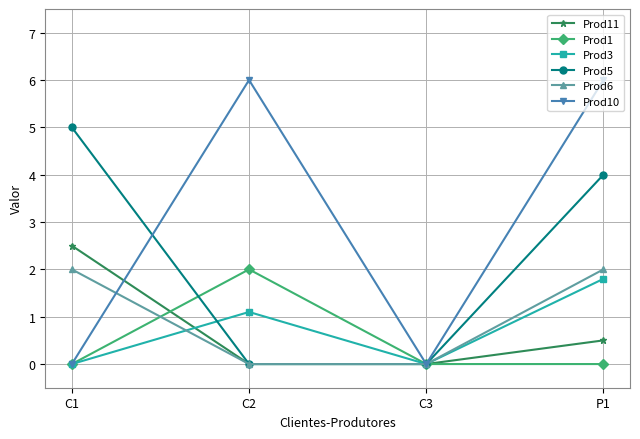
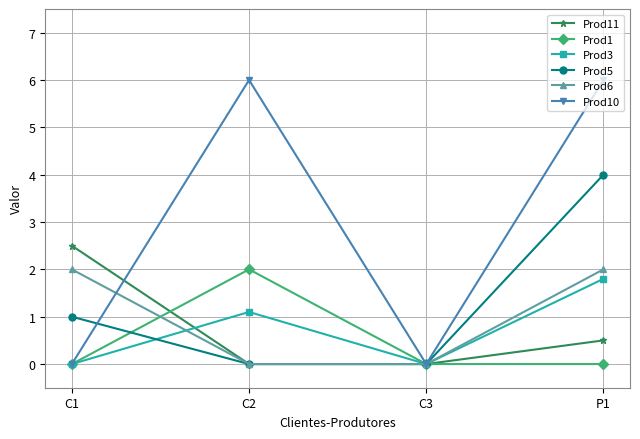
  {
    "Prod3": {
      "C2": 1.1,
      "P1": 1.8
    },
    "Prod5": {
-     "C1": 5,
+     "C1": 1,
      "P1": 4
    }
  }
